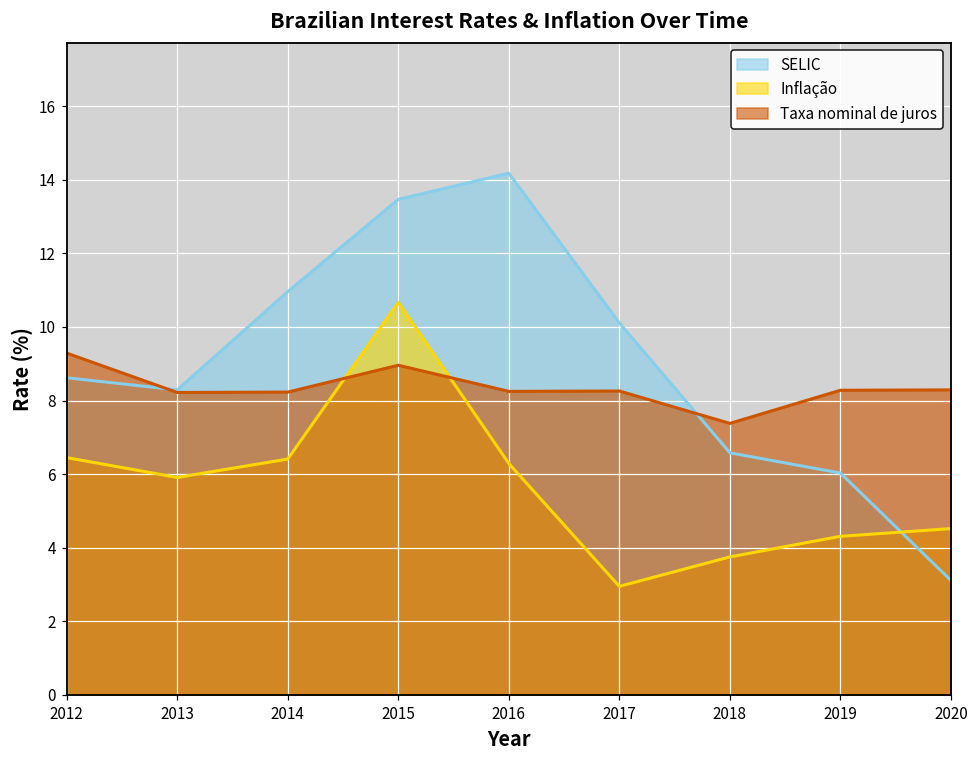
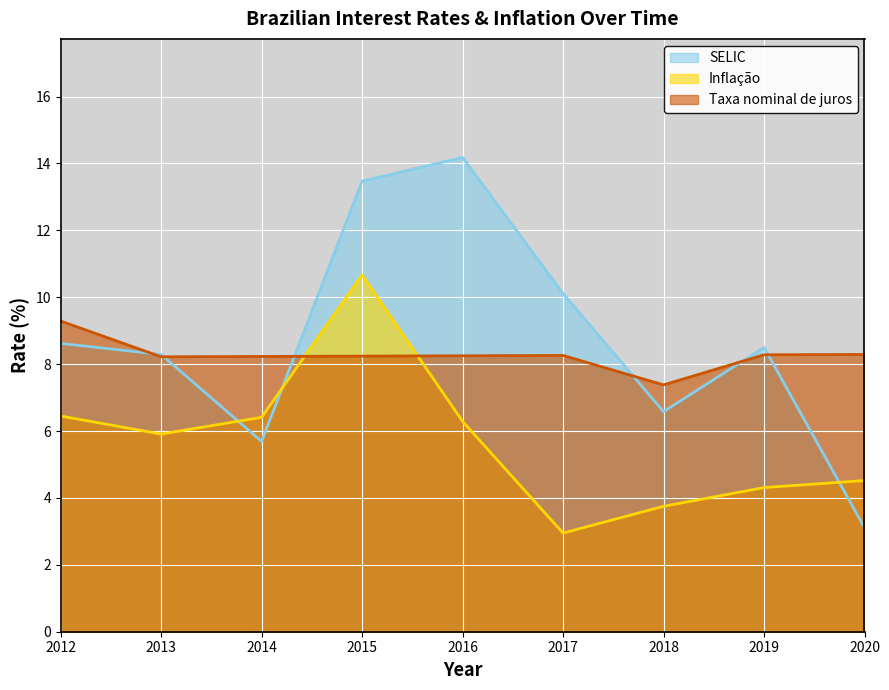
  {
    "SELIC": {
      "2012": 8.6,
-     "2014": 11.0,
+     "2014": 5.7,
      "2015": 13.5,
      "2016": 14.2,
      "2017": 10.1,
      "2018": 6.6,
-     "2019": 6.0,
+     "2019": 8.5,
      "2020": 3.1
    },
    "Inflação": {
      "2012": 6.5,
      "2013": 5.9,
      "2014": 6.4,
      "2015": 10.7,
      "2016": 6.3,
      "2017": 3.0,
      "2018": 3.8,
      "2019": 4.3,
      "2020": 4.5
    },
    "Taxa nominal de juros": {
      "2012": 9.3,
      "2014": 8.2,
-     "2015": 9.0,
+     "2015": 8.2,
      "2016": 8.3,
      "2017": 8.3,
      "2018": 7.4,
      "2019": 8.3,
      "2020": 8.3
    }
  }
